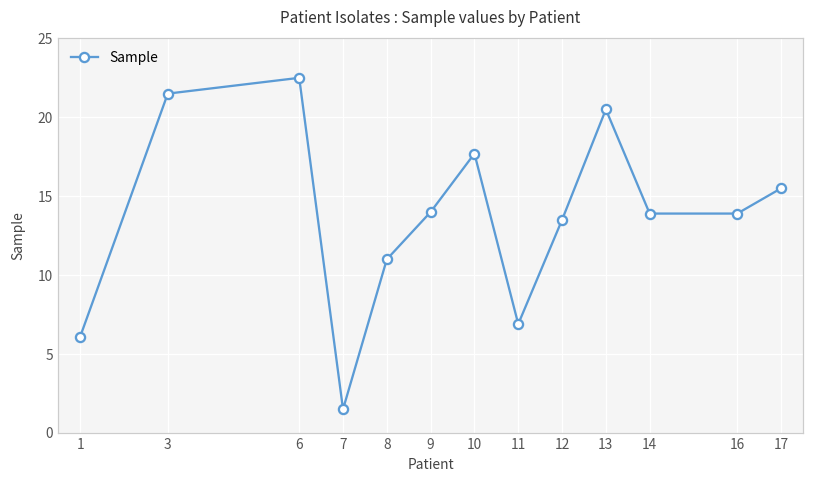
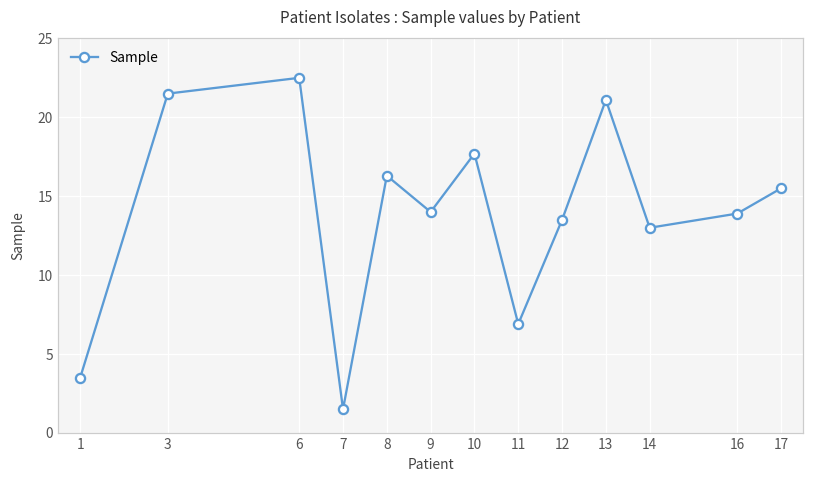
  {
-   "1": 6.1,
+   "1": 3.5,
    "3": 21.5,
    "6": 22.5,
    "7": 1.5,
-   "8": 11.0,
+   "8": 16.3,
    "9": 14.0,
    "10": 17.7,
    "11": 6.9,
    "12": 13.5,
-   "13": 20.5,
-   "14": 13.9,
+   "13": 21.1,
+   "14": 13.0,
    "16": 13.9,
    "17": 15.5
  }
